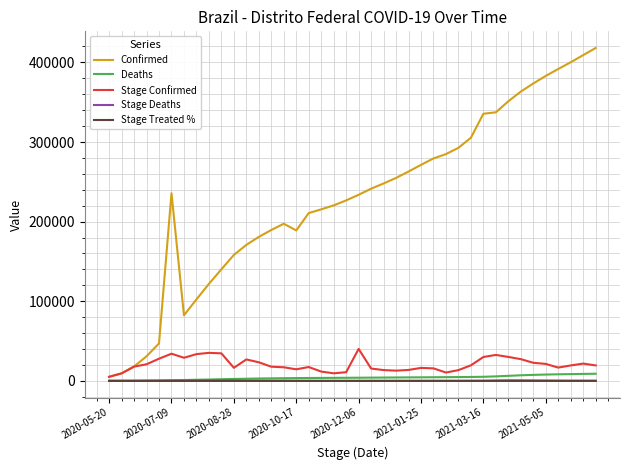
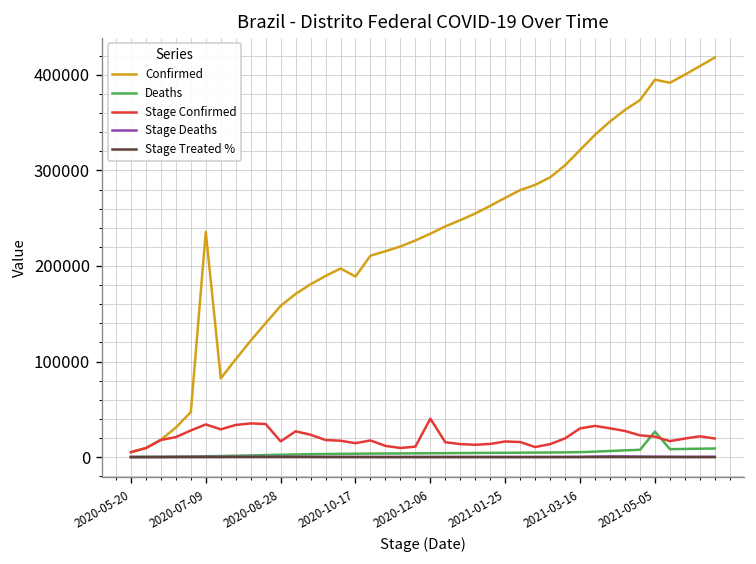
  {
    "Confirmed": {
      "2020-07-09": 240000,
      "2020-08-28": 160000,
      "2020-10-17": 190000,
      "2020-12-06": 230000,
      "2021-01-25": 270000,
-     "2021-03-16": 340000,
-     "2021-05-05": 380000
+     "2021-03-16": 320000,
+     "2021-05-05": 390000
    },
    "Deaths": {
      "2020-10-17": 0,
      "2020-12-06": 0,
      "2021-01-25": 0,
      "2021-03-16": 10000,
-     "2021-05-05": 10000
+     "2021-05-05": 30000
    },
    "Stage Confirmed": {
      "2020-07-09": 30000,
      "2020-08-28": 20000,
      "2020-10-17": 10000,
      "2020-12-06": 40000,
      "2021-01-25": 20000,
      "2021-03-16": 30000,
      "2021-05-05": 20000
    }
  }
